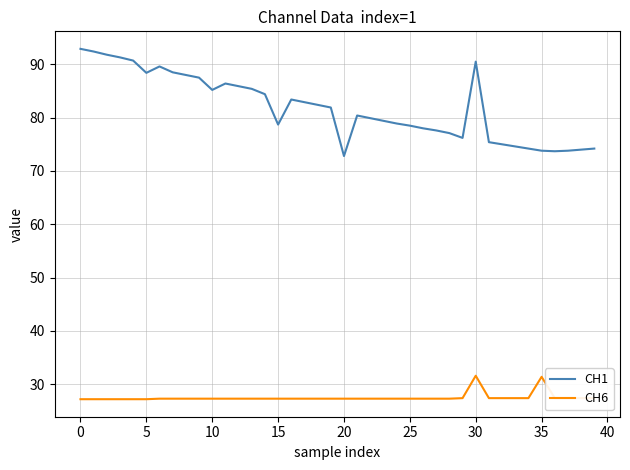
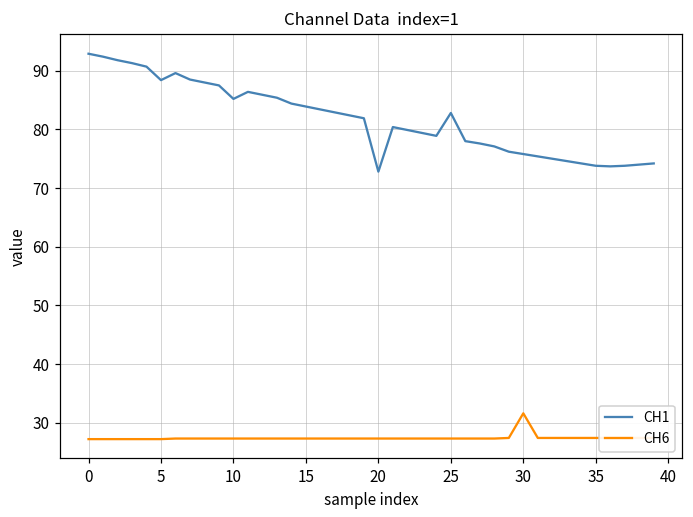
  {
    "CH1": {
      "0": 93,
      "5": 88,
      "10": 85,
-     "15": 79,
+     "15": 84,
      "20": 73,
-     "25": 79,
-     "30": 91,
+     "25": 83,
+     "30": 76,
      "35": 74
    },
    "CH6": {
      "0": 27,
      "5": 27,
      "10": 27,
      "15": 27,
      "20": 27,
      "25": 27,
      "30": 32,
-     "35": 31
+     "35": 27
    }
  }
